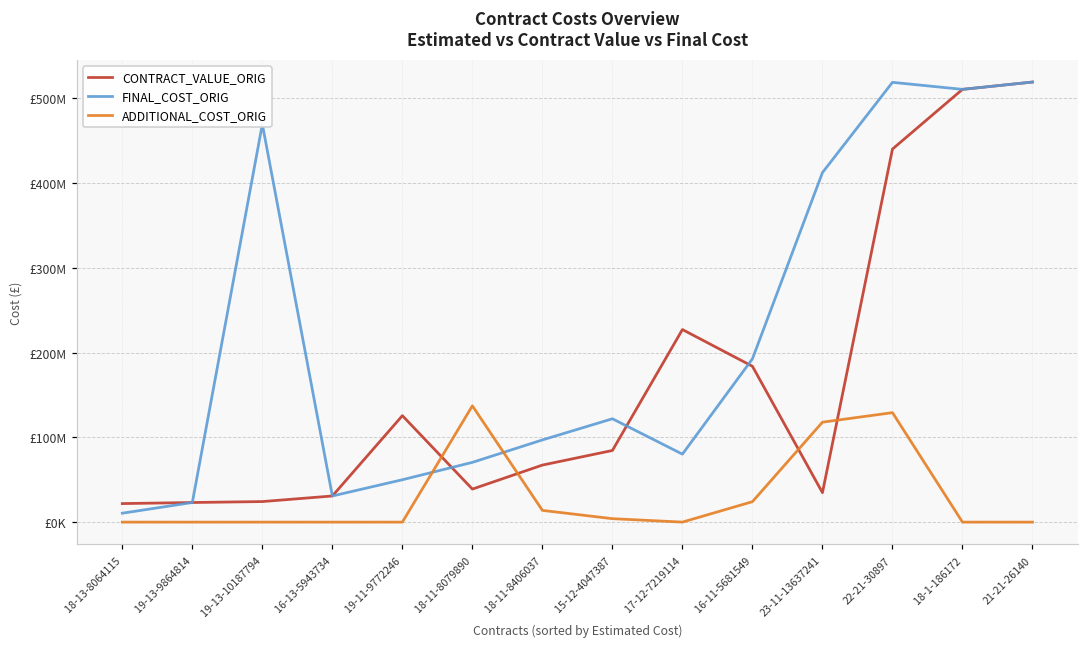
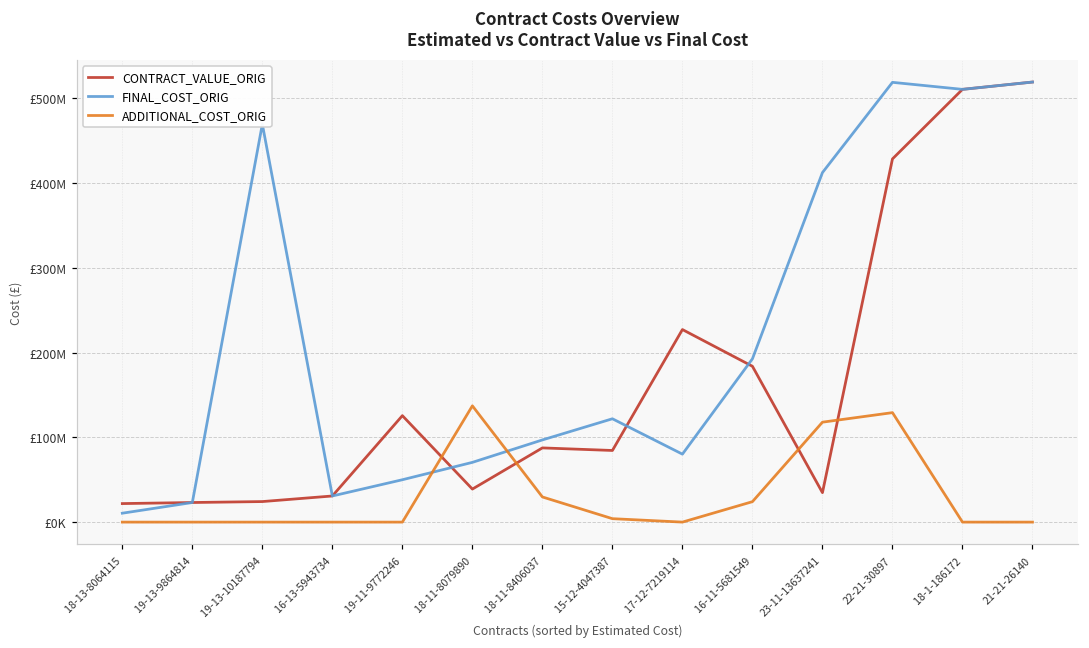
  {
    "CONTRACT_VALUE_ORIG": {
      "18-13-8064115": "£20000000",
      "19-13-10187794": "£20000000",
      "19-11-9772246": "£130000000",
      "18-11-8079890": "£40000000",
-     "18-11-8406037": "£70000000",
+     "18-11-8406037": "£90000000",
      "15-12-4047387": "£80000000",
      "17-12-7219114": "£230000000",
      "16-11-5681549": "£180000000",
      "23-11-13637241": "£30000000",
-     "22-21-30897": "£440000000"
+     "22-21-30897": "£430000000"
    },
    "FINAL_COST_ORIG": {
      "18-13-8064115": "£10000000",
      "19-13-10187794": "£470000000",
      "19-11-9772246": "£50000000",
      "18-11-8079890": "£70000000",
      "18-11-8406037": "£100000000",
      "15-12-4047387": "£120000000",
      "17-12-7219114": "£80000000",
      "16-11-5681549": "£190000000",
      "23-11-13637241": "£410000000",
      "22-21-30897": "£520000000"
    },
    "ADDITIONAL_COST_ORIG": {
      "18-13-8064115": "£0",
      "19-13-9864814": "£0",
      "19-13-10187794": "£0",
      "16-13-5943734": "£0",
      "19-11-9772246": "£0",
      "18-11-8079890": "£140000000",
-     "18-11-8406037": "£10000000",
+     "18-11-8406037": "£30000000",
      "15-12-4047387": "£0",
      "17-12-7219114": "£0",
      "16-11-5681549": "£20000000",
      "23-11-13637241": "£120000000",
      "22-21-30897": "£130000000",
      "18-1-186172": "£0",
      "21-21-26140": "£0"
    }
  }
